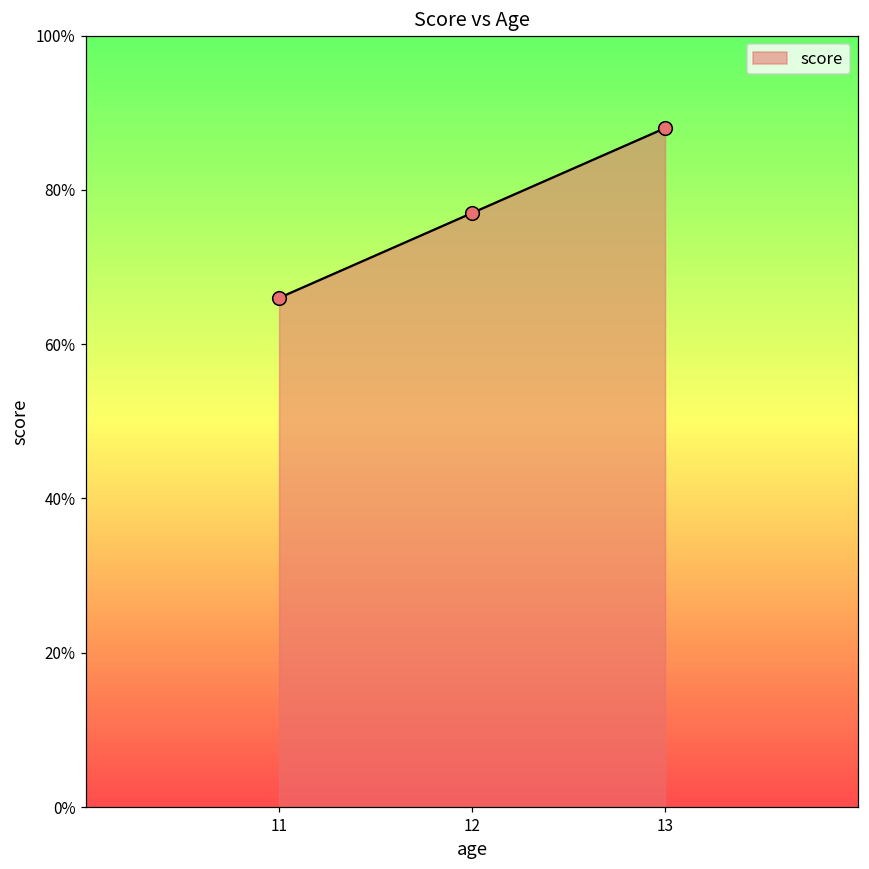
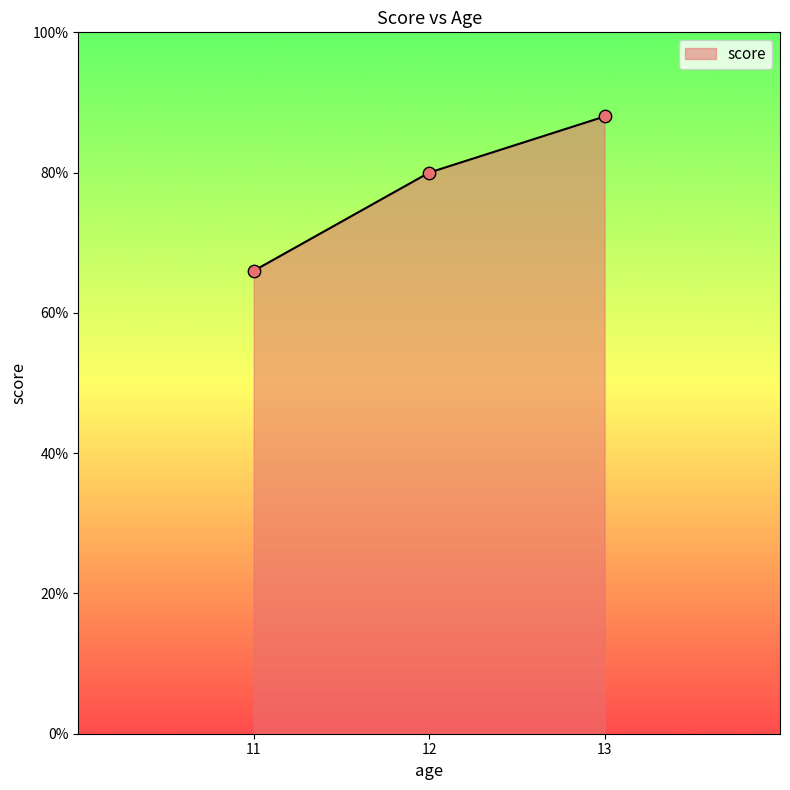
  {
    "11": "66%",
-   "12": "77%",
+   "12": "80%",
    "13": "88%"
  }
